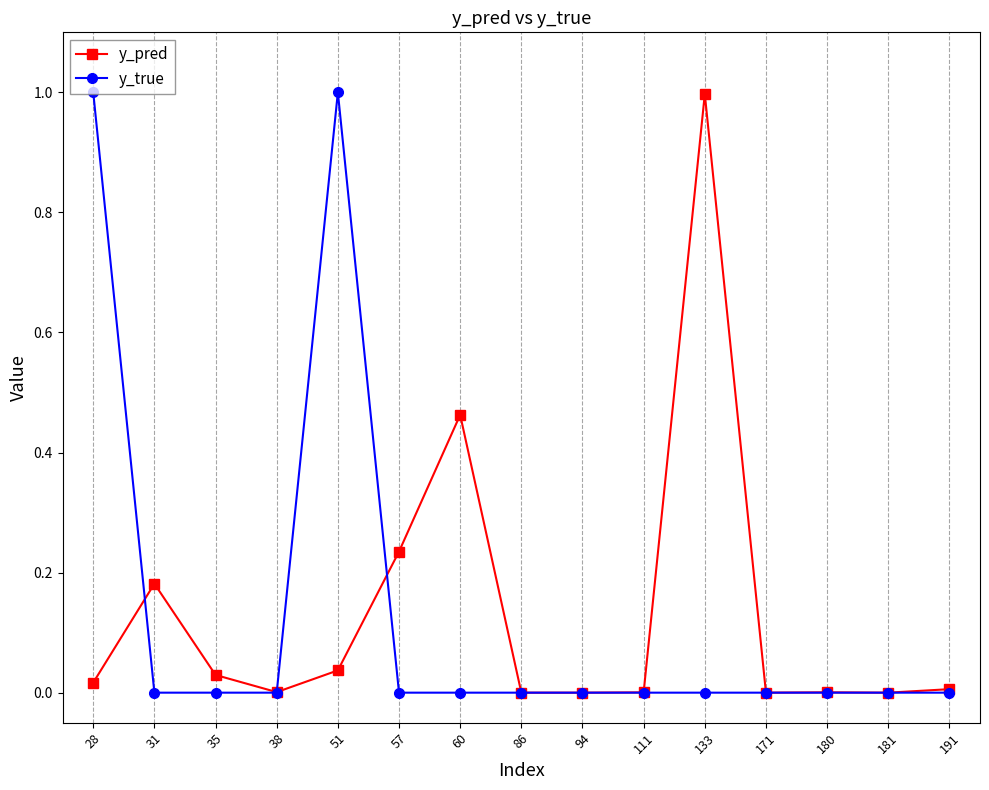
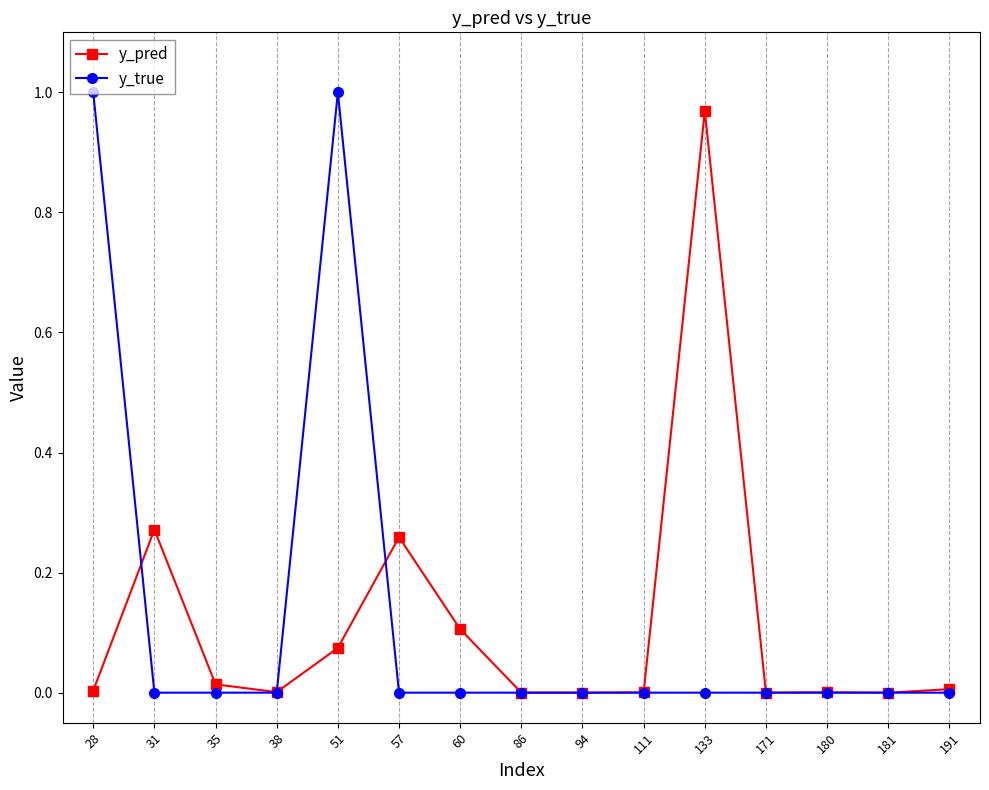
  {
    "y_pred": {
-     "28": 0.02,
-     "31": 0.18,
-     "35": 0.03,
-     "51": 0.04,
-     "57": 0.23,
-     "60": 0.46,
-     "133": 1.00,
+     "28": 0.00,
+     "31": 0.27,
+     "35": 0.01,
+     "51": 0.07,
+     "57": 0.26,
+     "60": 0.11,
+     "133": 0.97,
      "191": 0.01
    },
    "y_true": {
      "31": 0.00,
      "35": 0.00,
      "51": 1.00,
      "57": 0.00,
      "60": 0.00,
      "133": 0.00,
      "191": 0.00
    }
  }
